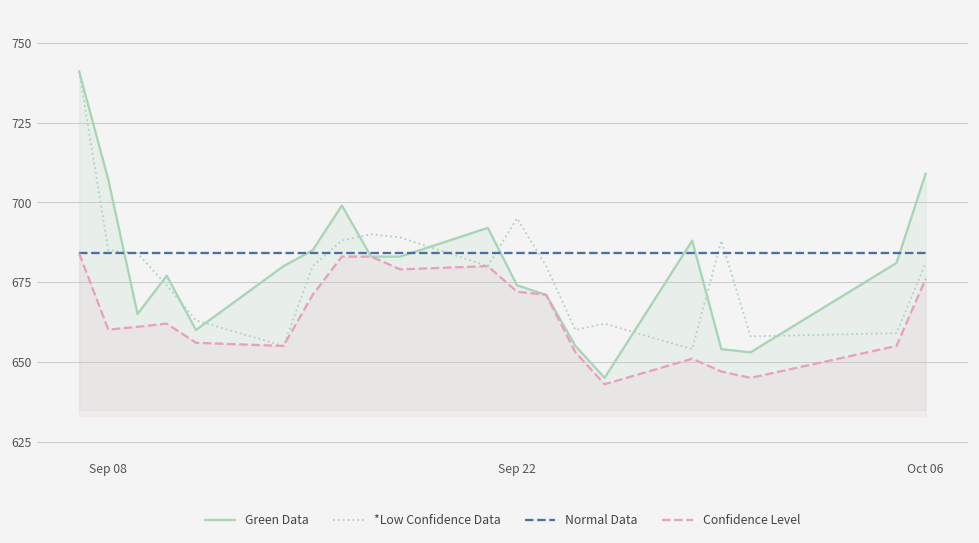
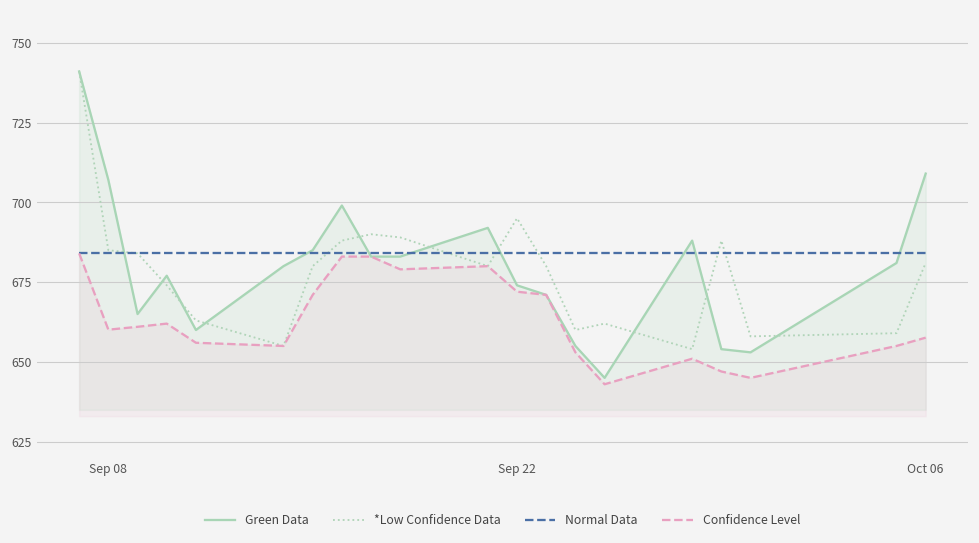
  {
    "Normal Data": {
      "Sep 08": 684,
      "Sep 22": 684,
      "Oct 06": 684
    },
    "Confidence Level": {
      "Sep 08": 660,
      "Sep 22": 672,
-     "Oct 06": 676
+     "Oct 06": 658
    }
  }
